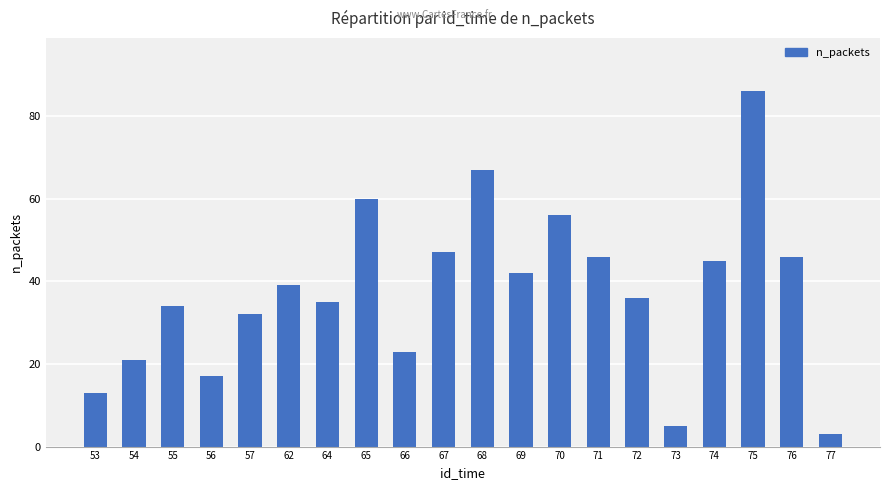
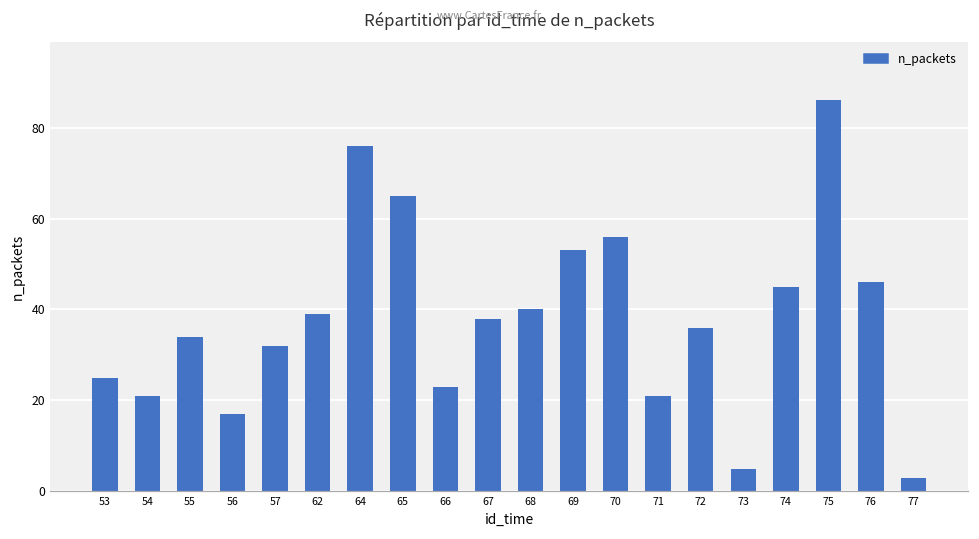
  {
-   "53": 13,
+   "53": 25,
    "54": 21,
    "55": 34,
    "56": 17,
    "57": 32,
    "62": 39,
-   "64": 35,
-   "65": 60,
+   "64": 76,
+   "65": 65,
    "66": 23,
-   "67": 47,
-   "68": 67,
-   "69": 42,
+   "67": 38,
+   "68": 40,
+   "69": 53,
    "70": 56,
-   "71": 46,
+   "71": 21,
    "72": 36,
    "73": 5,
    "74": 45,
    "75": 86,
    "76": 46,
    "77": 3
  }
